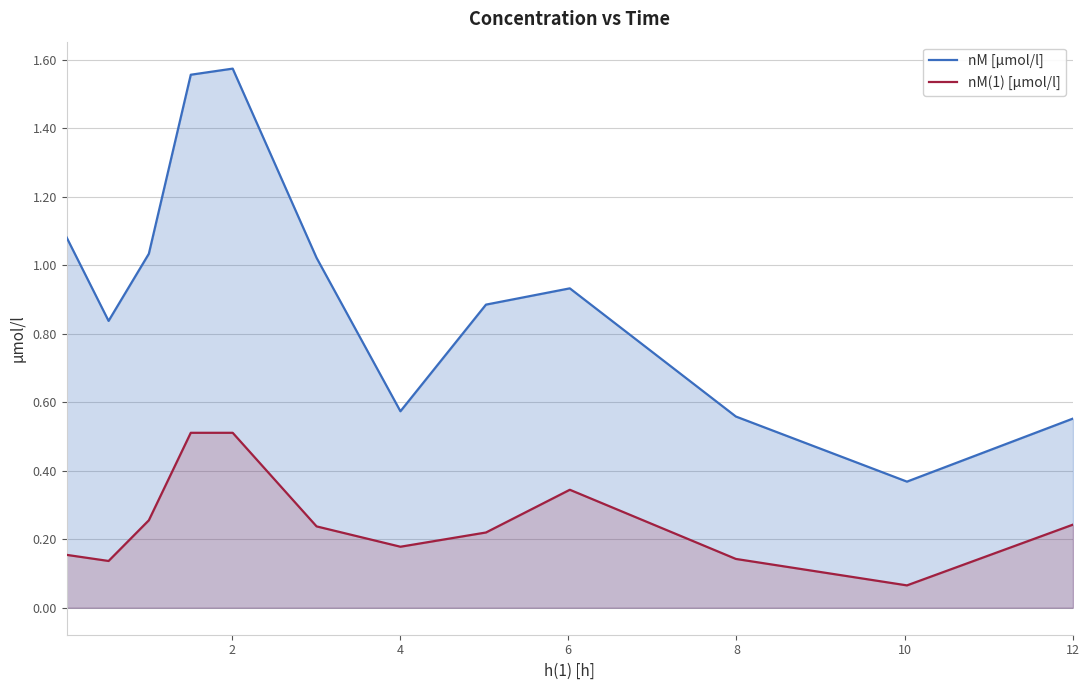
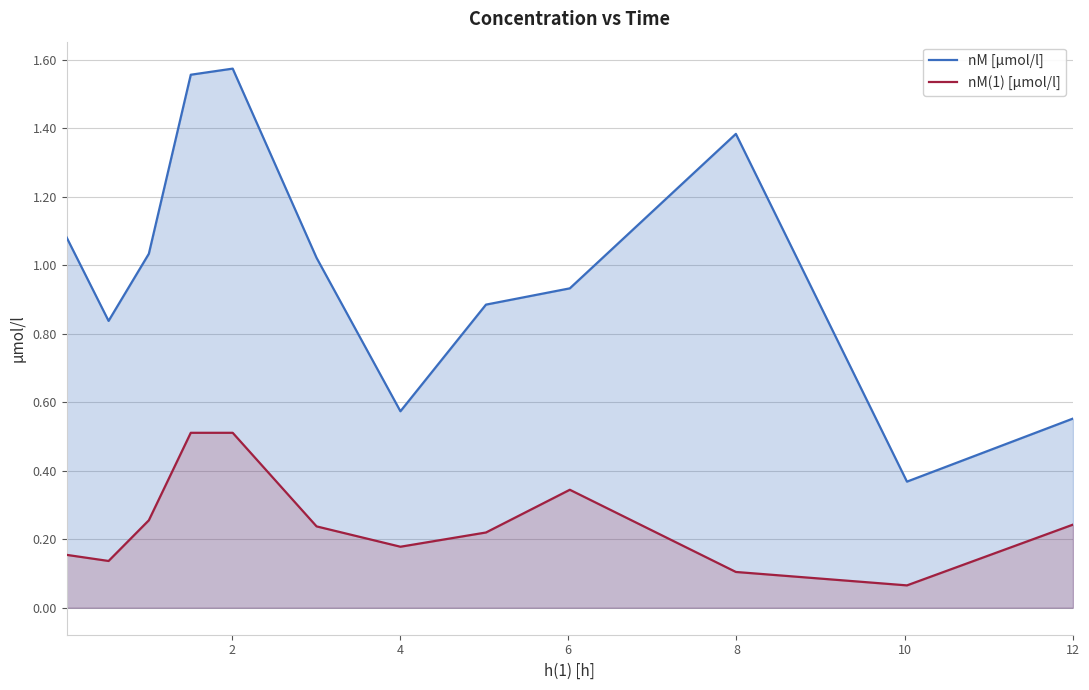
  {
    "nM [µmol/l]": {
      "4": 0.57,
-     "8": 0.56,
+     "8": 1.38,
      "12": 0.55
    },
    "nM(1) [µmol/l]": {
      "4": 0.18,
-     "8": 0.14,
+     "8": 0.10,
      "12": 0.24
    }
  }
